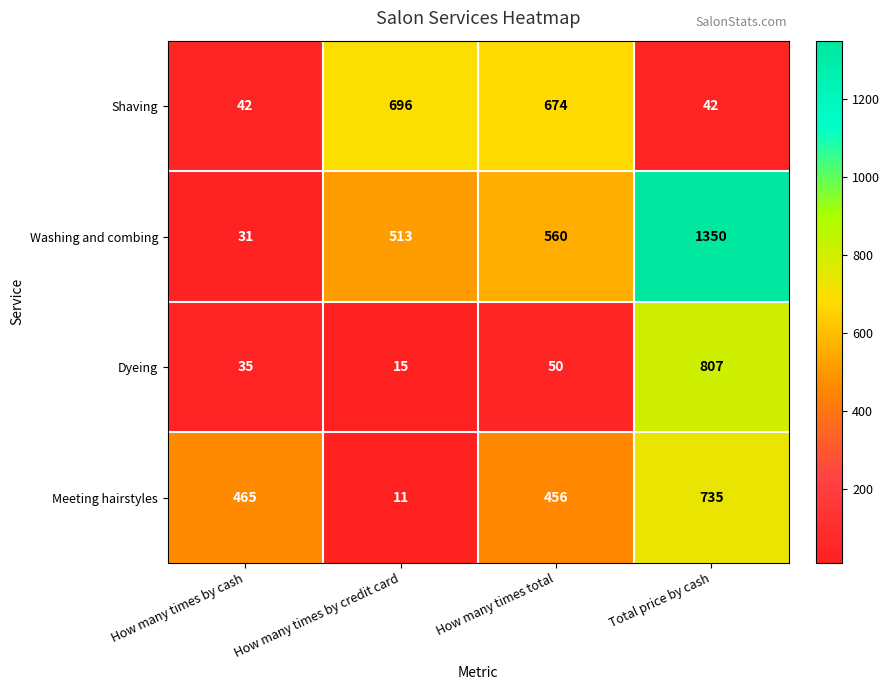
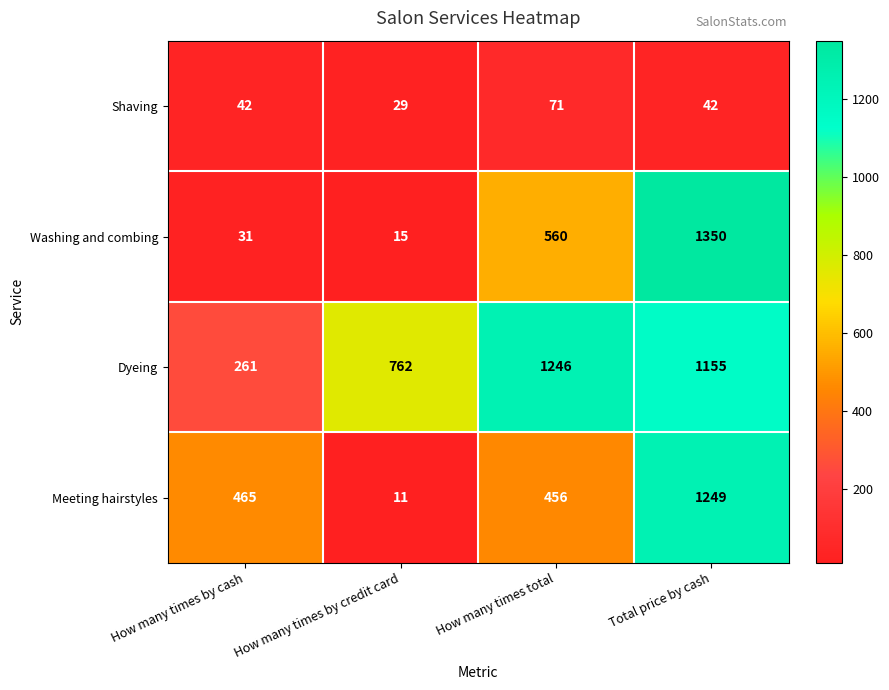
  {
    "Shaving": {
      "How many times by cash": 42,
-     "How many times by credit card": 696,
-     "How many times total": 674,
+     "How many times by credit card": 29,
+     "How many times total": 71,
      "Total price by cash": 42
    },
    "Washing and combing": {
      "How many times by cash": 31,
-     "How many times by credit card": 513,
+     "How many times by credit card": 15,
      "How many times total": 560,
      "Total price by cash": 1350
    },
    "Dyeing": {
-     "How many times by cash": 35,
-     "How many times by credit card": 15,
-     "How many times total": 50,
-     "Total price by cash": 807
+     "How many times by cash": 261,
+     "How many times by credit card": 762,
+     "How many times total": 1246,
+     "Total price by cash": 1155
    },
    "Meeting hairstyles": {
      "How many times by cash": 465,
      "How many times by credit card": 11,
      "How many times total": 456,
-     "Total price by cash": 735
+     "Total price by cash": 1249
    }
  }
